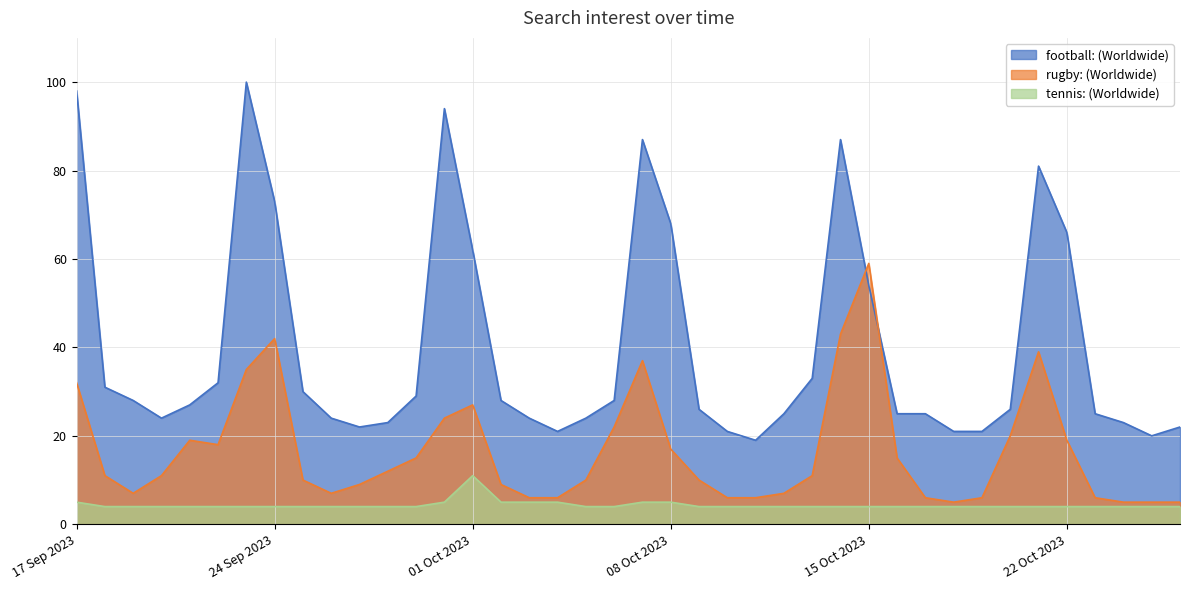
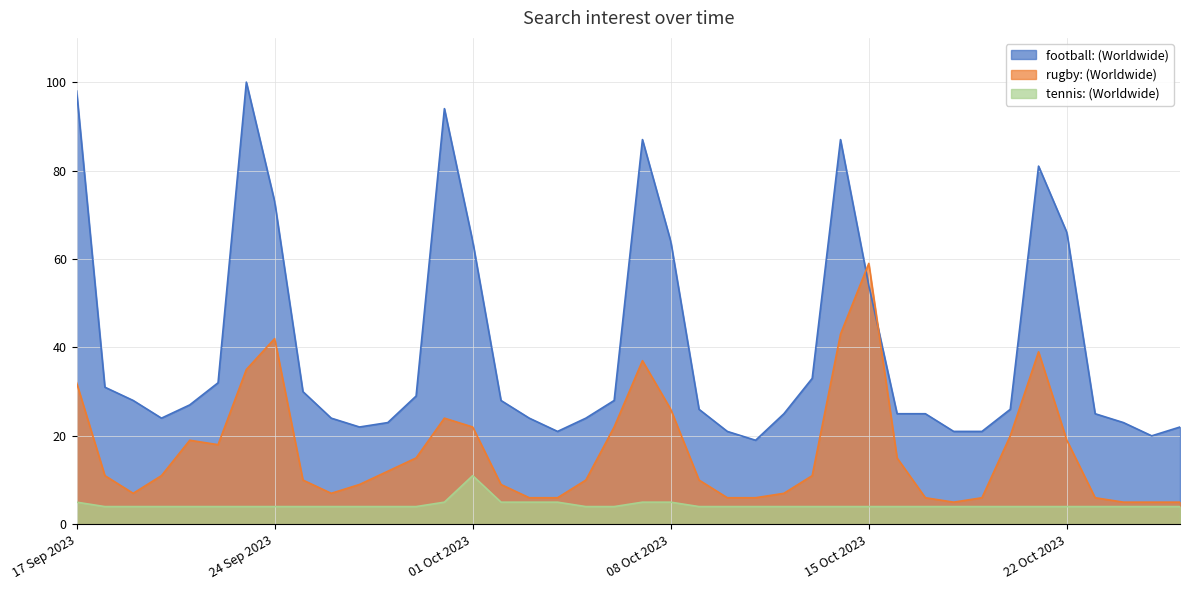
  {
    "football: (Worldwide)": {
      "17 Sep 2023": 98,
      "24 Sep 2023": 73,
-     "01 Oct 2023": 62,
-     "08 Oct 2023": 68,
+     "01 Oct 2023": 64,
+     "08 Oct 2023": 64,
      "15 Oct 2023": 54,
      "22 Oct 2023": 66
    },
    "rugby: (Worldwide)": {
      "17 Sep 2023": 32,
      "24 Sep 2023": 42,
-     "01 Oct 2023": 27,
-     "08 Oct 2023": 17,
+     "01 Oct 2023": 22,
+     "08 Oct 2023": 26,
      "15 Oct 2023": 59,
      "22 Oct 2023": 19
    },
    "tennis: (Worldwide)": {
      "17 Sep 2023": 5,
      "24 Sep 2023": 4,
      "01 Oct 2023": 11,
      "08 Oct 2023": 5,
      "15 Oct 2023": 4,
      "22 Oct 2023": 4
    }
  }
